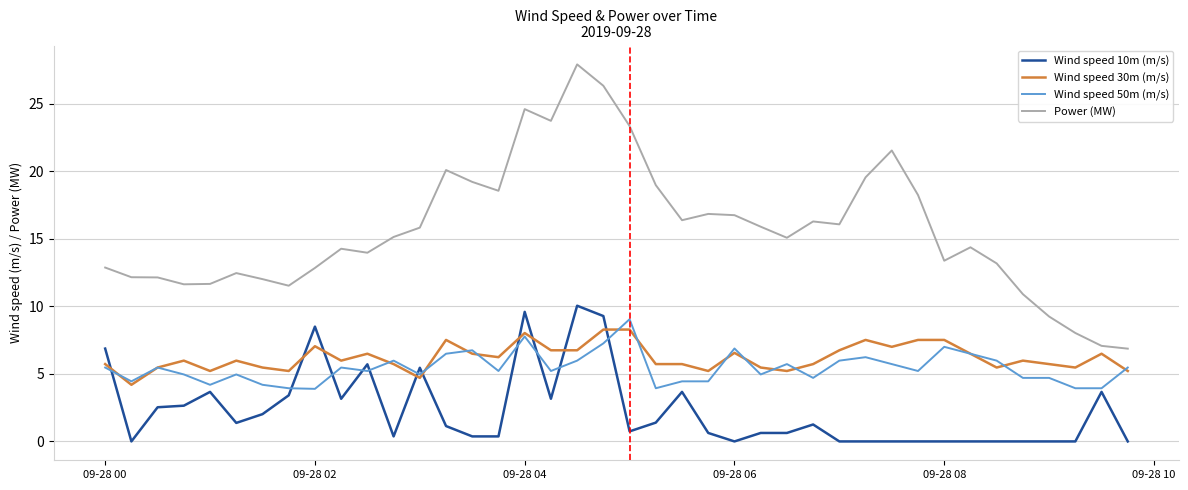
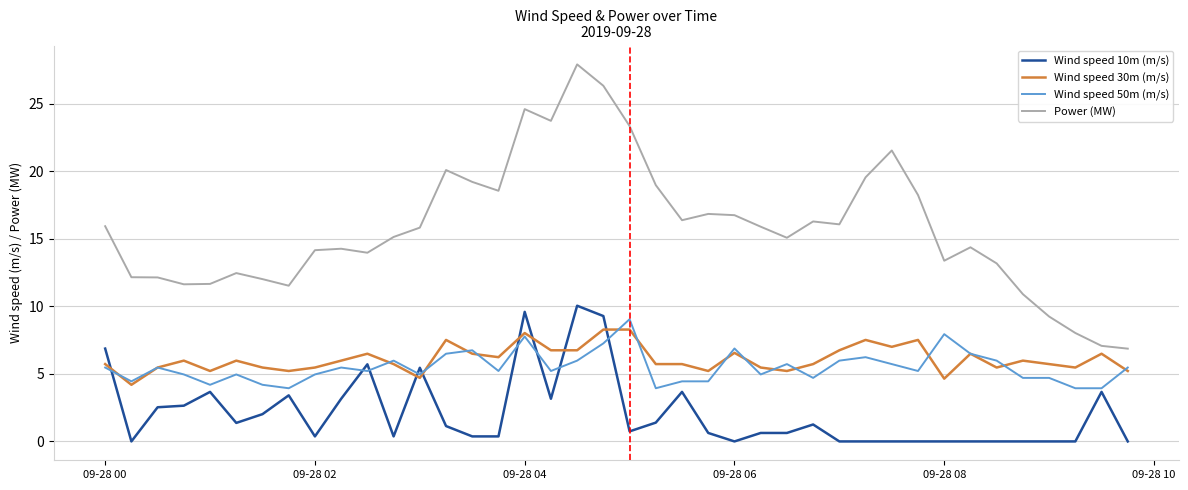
  {
    "Wind speed 10m (m/s)": {
      "09-28 00": 6.9,
-     "09-28 02": 8.5,
+     "09-28 02": 0.4,
      "09-28 04": 9.6,
      "09-28 06": 0.0,
      "09-28 08": 0.0
    },
    "Wind speed 30m (m/s)": {
      "09-28 00": 5.7,
-     "09-28 02": 7.1,
+     "09-28 02": 5.5,
      "09-28 04": 8.0,
      "09-28 06": 6.6,
-     "09-28 08": 7.5
+     "09-28 08": 4.6
    },
    "Wind speed 50m (m/s)": {
      "09-28 00": 5.5,
-     "09-28 02": 3.9,
+     "09-28 02": 5.0,
      "09-28 04": 7.8,
      "09-28 06": 6.9,
-     "09-28 08": 7.0
+     "09-28 08": 7.9
    },
    "Power (MW)": {
-     "09-28 00": 12.9,
-     "09-28 02": 12.9,
+     "09-28 00": 15.9,
+     "09-28 02": 14.2,
      "09-28 04": 24.6,
      "09-28 06": 16.8,
      "09-28 08": 13.4
    }
  }
